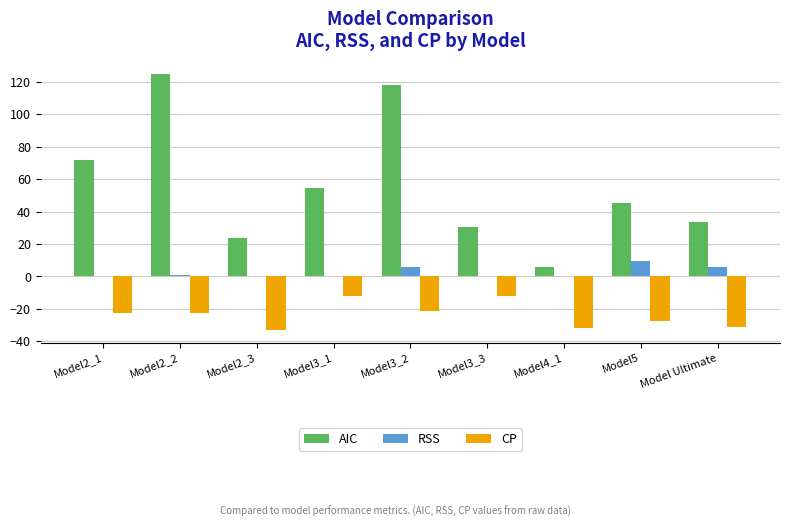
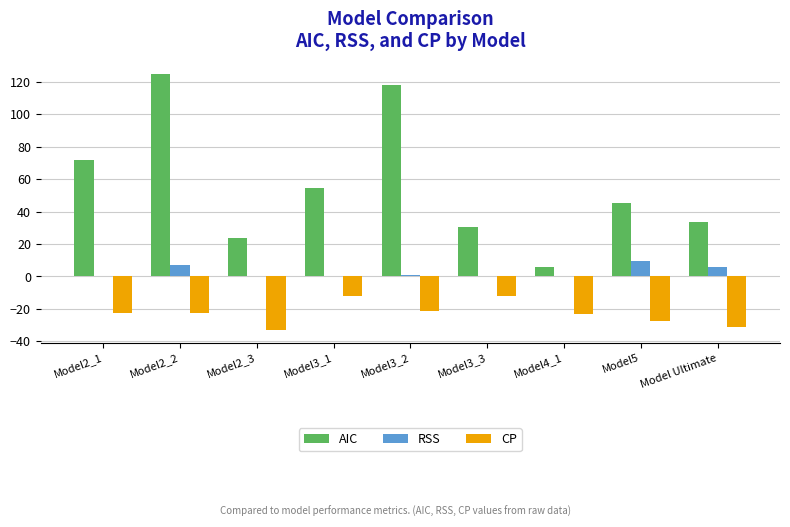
  {
    "AIC": {
      "Model2_1": 72,
      "Model2_2": 125,
      "Model2_3": 24,
      "Model3_1": 55,
      "Model3_2": 118,
      "Model3_3": 30,
      "Model4_1": 6,
      "Model5": 45,
      "Model Ultimate": 33
    },
    "RSS": {
-     "Model2_2": 1,
-     "Model3_2": 6,
+     "Model2_2": 7,
+     "Model3_2": 1,
      "Model5": 9,
      "Model Ultimate": 6
    },
    "CP": {
      "Model2_1": -23,
      "Model2_2": -22,
      "Model2_3": -33,
      "Model3_1": -12,
      "Model3_2": -21,
      "Model3_3": -12,
-     "Model4_1": -32,
+     "Model4_1": -23,
      "Model5": -27,
      "Model Ultimate": -31
    }
  }
